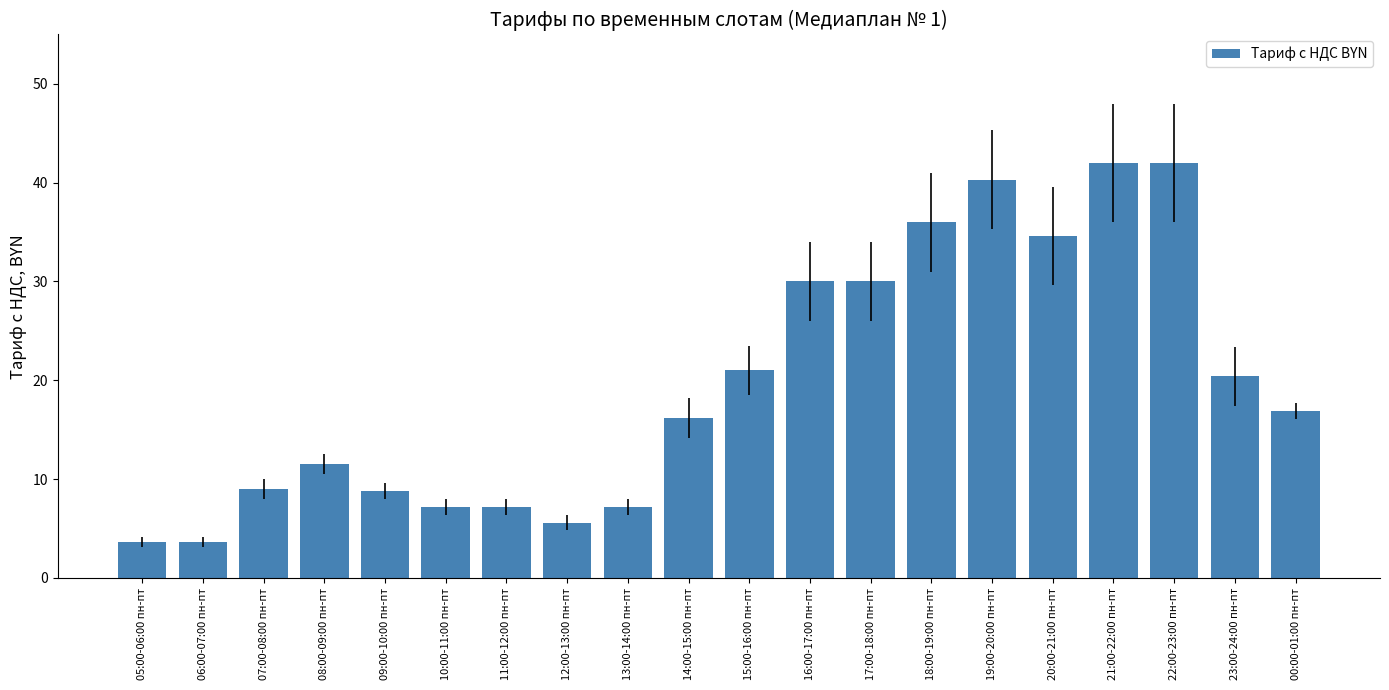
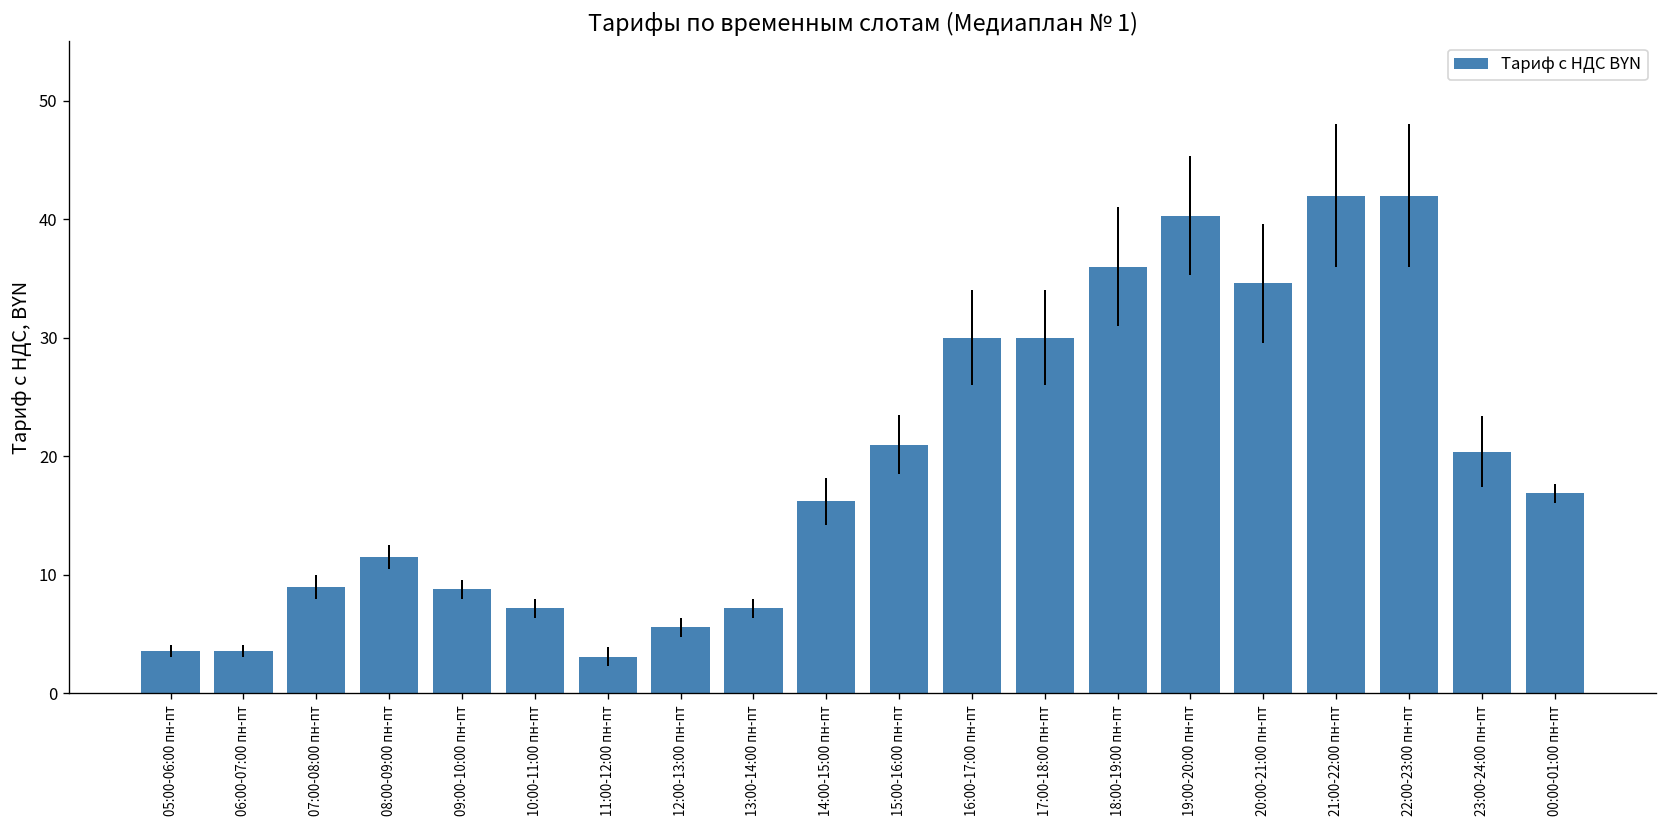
  {
    "05:00-06:00 пн-пт": 4,
    "06:00-07:00 пн-пт": 4,
    "07:00-08:00 пн-пт": 9,
    "08:00-09:00 пн-пт": 12,
    "09:00-10:00 пн-пт": 9,
    "10:00-11:00 пн-пт": 7,
-   "11:00-12:00 пн-пт": 7,
+   "11:00-12:00 пн-пт": 3,
    "12:00-13:00 пн-пт": 6,
    "13:00-14:00 пн-пт": 7,
    "14:00-15:00 пн-пт": 16,
    "15:00-16:00 пн-пт": 21,
    "16:00-17:00 пн-пт": 30,
    "17:00-18:00 пн-пт": 30,
    "18:00-19:00 пн-пт": 36,
    "19:00-20:00 пн-пт": 40,
    "20:00-21:00 пн-пт": 35,
    "21:00-22:00 пн-пт": 42,
    "22:00-23:00 пн-пт": 42,
    "23:00-24:00 пн-пт": 20,
    "00:00-01:00 пн-пт": 17
  }
